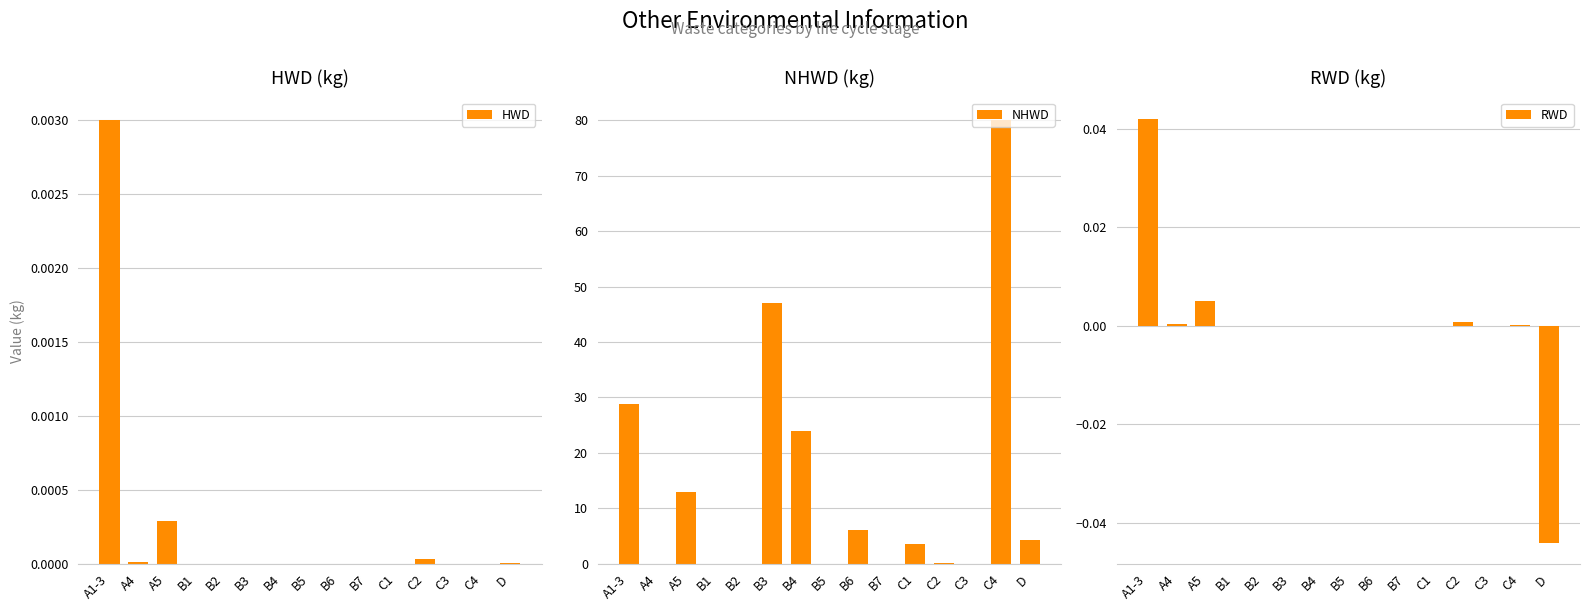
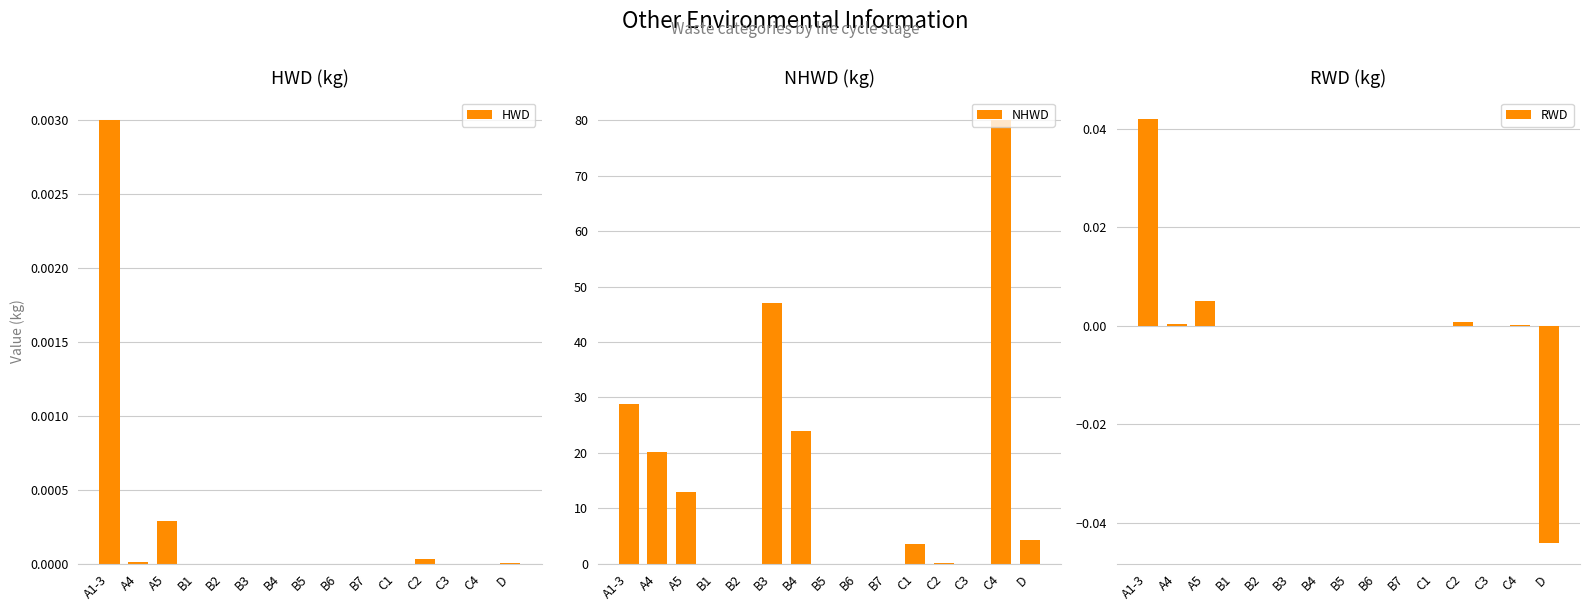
  {
    "HWD (kg)": {
      "A1-3": 0.00300,
      "A5": 0.00029,
      "B1": 0.00000,
      "B2": 0.00000,
      "B3": 0.00000,
      "B4": 0.00000,
      "B5": 0.00000,
      "B6": 0.00000,
      "B7": 0.00000,
      "C2": 0.00003,
      "C3": 0.00000
    },
    "NHWD (kg)": {
      "A1-3": 29,
-     "A4": 0,
+     "A4": 20,
      "A5": 13,
      "B1": 0,
      "B2": 0,
      "B3": 47,
      "B4": 24,
      "B5": 0,
-     "B6": 6,
+     "B6": 0,
      "B7": 0,
      "C1": 4,
      "C3": 0,
      "D": 4
    },
    "RWD (kg)": {
      "A1-3": 0.042,
      "A5": 0.005,
      "B1": 0.000,
      "B2": 0.000,
      "B3": 0.000,
      "B4": 0.000,
      "B5": 0.000,
      "B6": 0.000,
      "B7": 0.000,
      "C2": 0.001,
      "C3": 0.000,
      "D": -0.044
    }
  }
